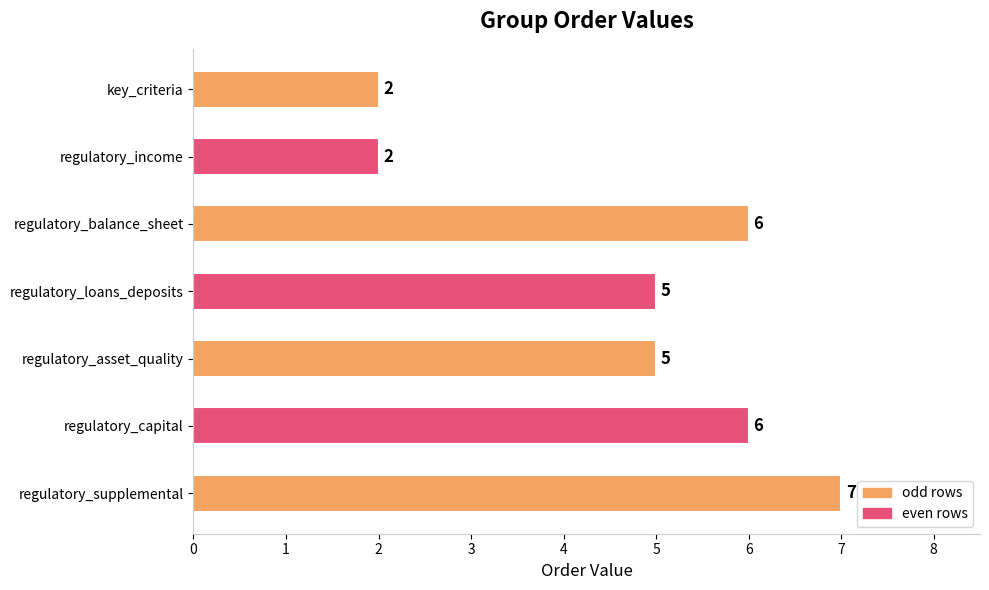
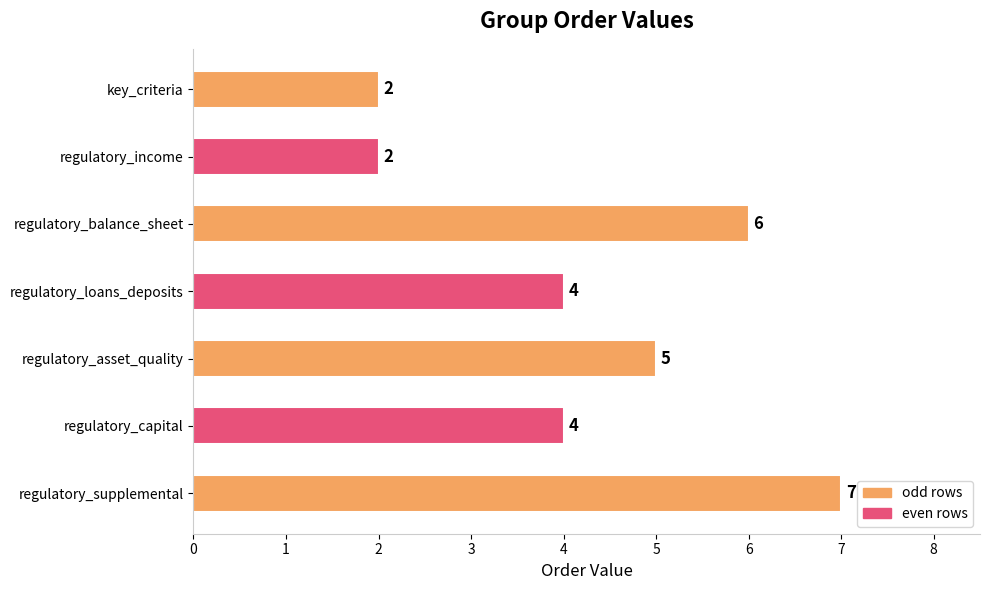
  {
    "key_criteria": 2,
    "regulatory_income": 2,
    "regulatory_balance_sheet": 6,
-   "regulatory_loans_deposits": 5,
+   "regulatory_loans_deposits": 4,
    "regulatory_asset_quality": 5,
-   "regulatory_capital": 6,
+   "regulatory_capital": 4,
    "regulatory_supplemental": 7
  }
